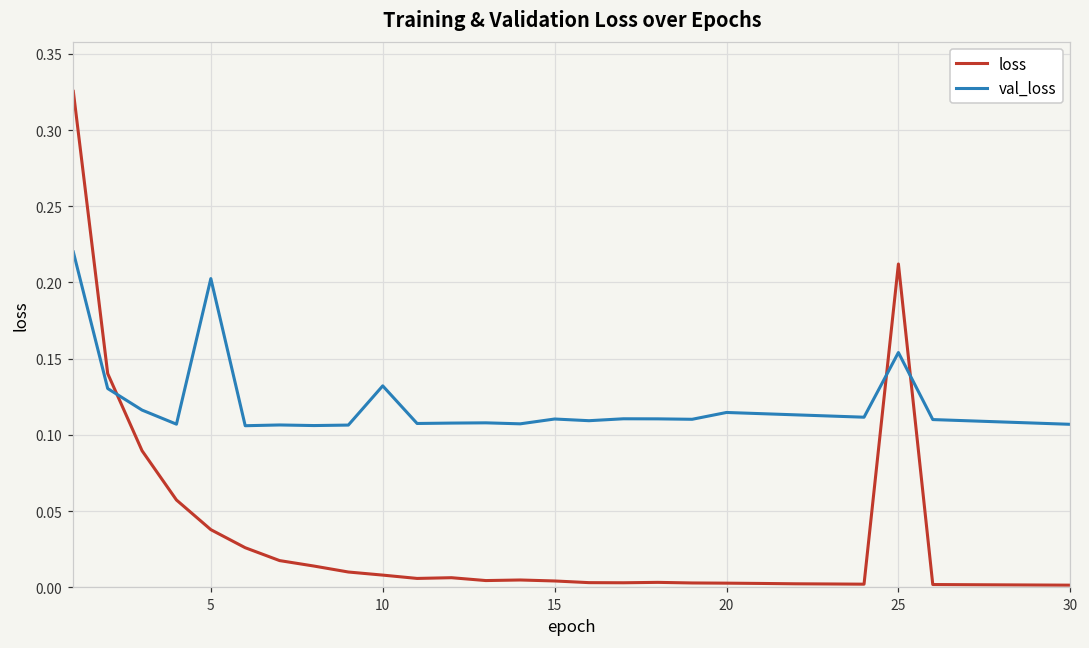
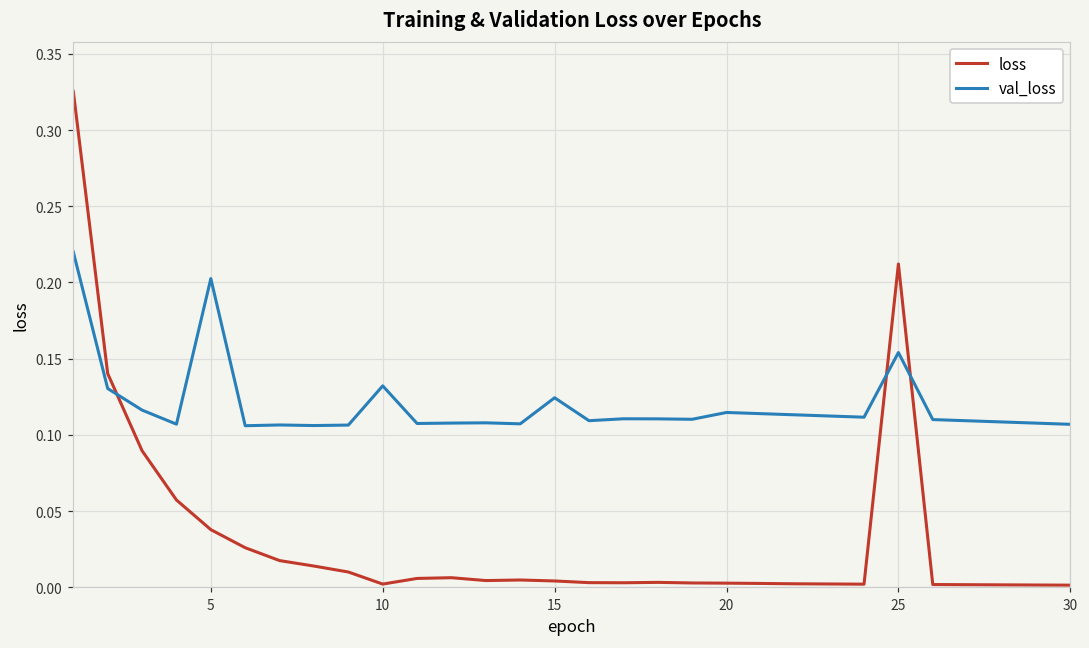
  {
    "loss": {
      "5": 0.038,
-     "10": 0.008,
+     "10": 0.002,
      "15": 0.004,
      "20": 0.003,
      "25": 0.212,
      "30": 0.001
    },
    "val_loss": {
      "5": 0.203,
      "10": 0.132,
-     "15": 0.110,
+     "15": 0.124,
      "20": 0.115,
      "25": 0.154,
      "30": 0.107
    }
  }
